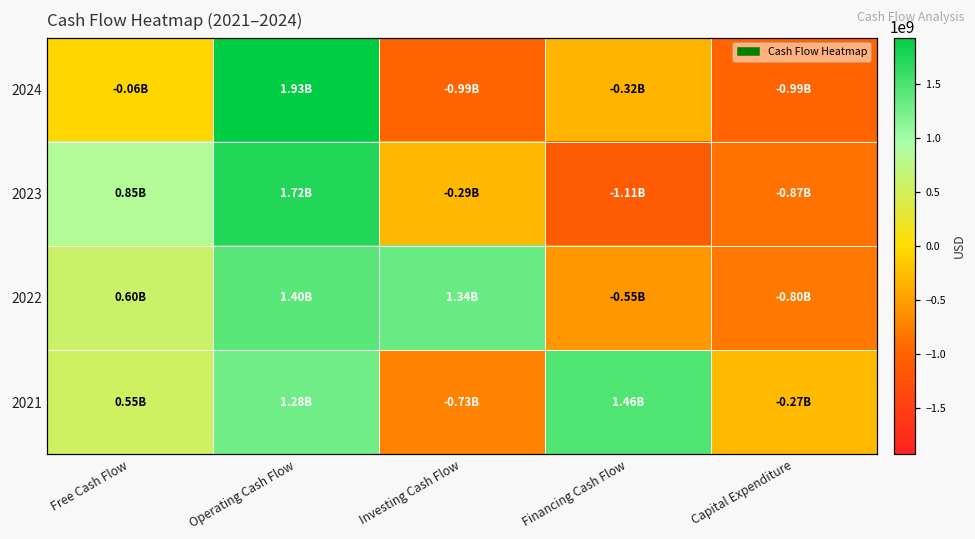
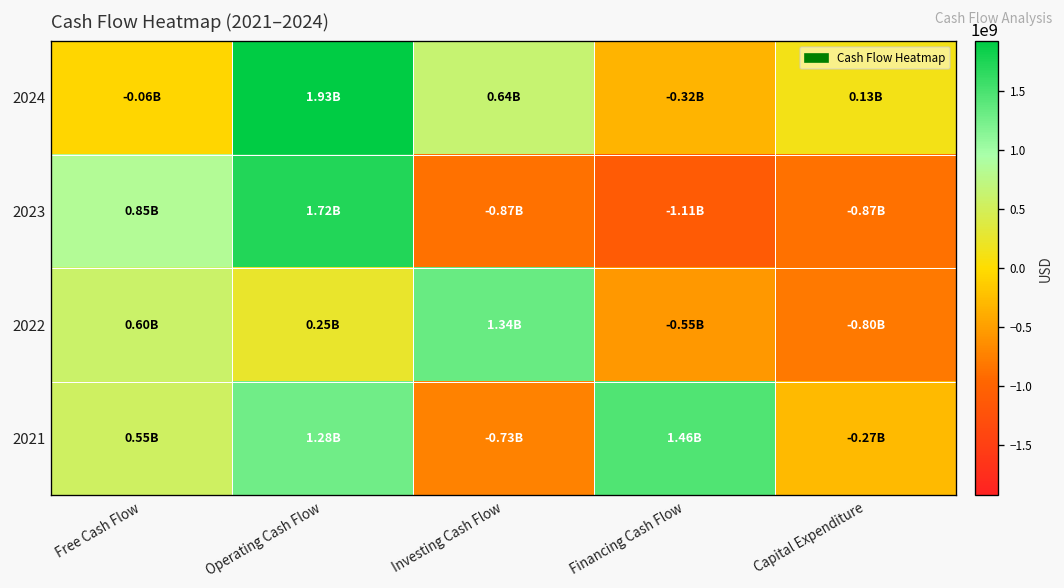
  {
    "2024": {
      "Free Cash Flow": "-0.06B",
      "Operating Cash Flow": "1.93B",
-     "Investing Cash Flow": "-0.99B",
+     "Investing Cash Flow": "0.64B",
      "Financing Cash Flow": "-0.32B",
-     "Capital Expenditure": "-0.99B"
+     "Capital Expenditure": "0.13B"
    },
    "2023": {
      "Free Cash Flow": "0.85B",
      "Operating Cash Flow": "1.72B",
-     "Investing Cash Flow": "-0.29B",
+     "Investing Cash Flow": "-0.87B",
      "Financing Cash Flow": "-1.11B",
      "Capital Expenditure": "-0.87B"
    },
    "2022": {
      "Free Cash Flow": "0.60B",
-     "Operating Cash Flow": "1.40B",
+     "Operating Cash Flow": "0.25B",
      "Investing Cash Flow": "1.34B",
      "Financing Cash Flow": "-0.55B",
      "Capital Expenditure": "-0.80B"
    },
    "2021": {
      "Free Cash Flow": "0.55B",
      "Operating Cash Flow": "1.28B",
      "Investing Cash Flow": "-0.73B",
      "Financing Cash Flow": "1.46B",
      "Capital Expenditure": "-0.27B"
    }
  }
